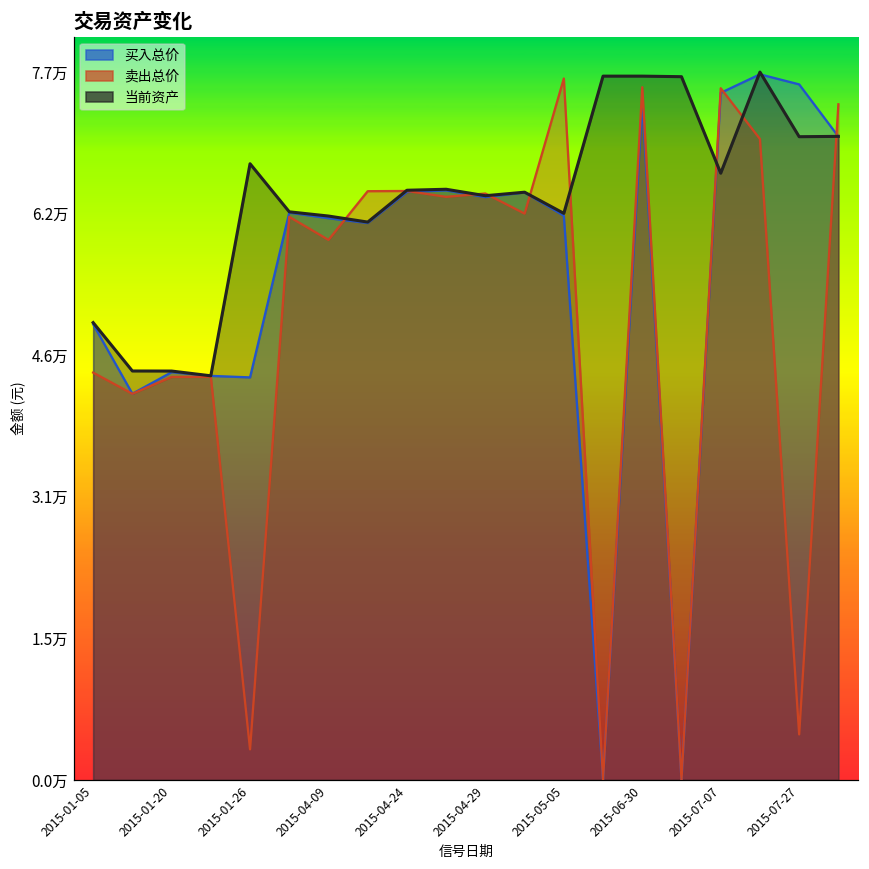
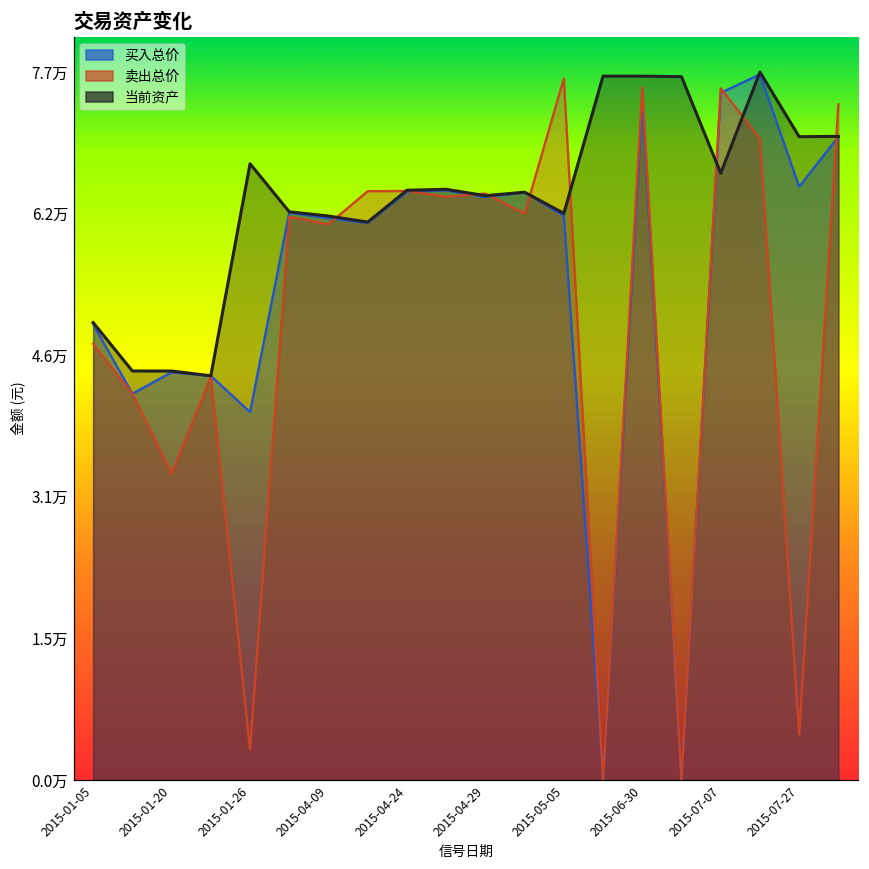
  {
    "买入总价": {
-     "2015-01-26": "4.4万",
+     "2015-01-26": "4.0万",
      "2015-06-30": "7.4万",
      "2015-07-07": "7.5万",
-     "2015-07-27": "7.6万"
+     "2015-07-27": "6.5万"
    },
    "卖出总价": {
-     "2015-01-05": "4.4万",
-     "2015-01-20": "4.4万",
+     "2015-01-05": "4.7万",
+     "2015-01-20": "3.3万",
      "2015-01-26": "0.3万",
-     "2015-04-09": "5.9万",
+     "2015-04-09": "6.0万",
      "2015-05-05": "7.6万",
      "2015-06-30": "7.5万",
      "2015-07-07": "7.5万",
      "2015-07-27": "0.5万"
    },
    "当前资产": {
      "2015-01-26": "6.7万",
      "2015-06-30": "7.7万",
      "2015-07-07": "6.6万",
      "2015-07-27": "7.0万"
    }
  }
